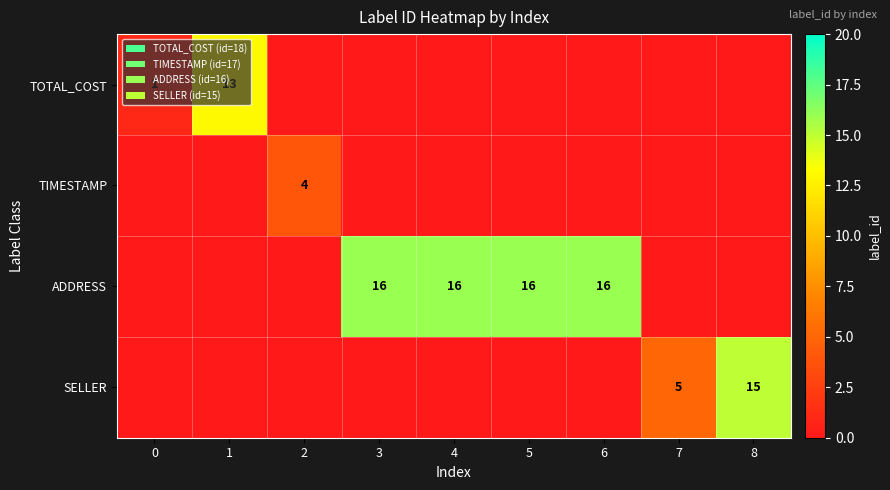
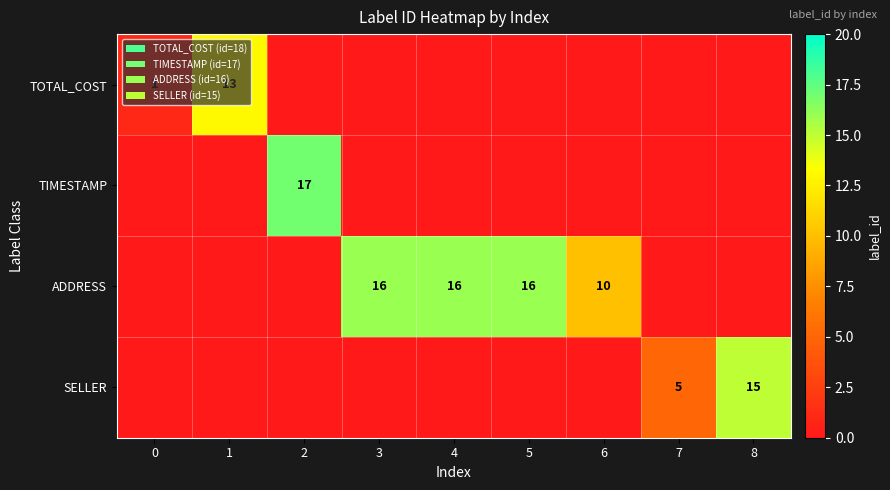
  {
    "TIMESTAMP": {
-     "2": 4
+     "2": 17
    },
    "ADDRESS": {
      "3": 16,
      "4": 16,
      "5": 16,
-     "6": 16
+     "6": 10
    },
    "SELLER": {
      "7": 5,
      "8": 15
    }
  }
